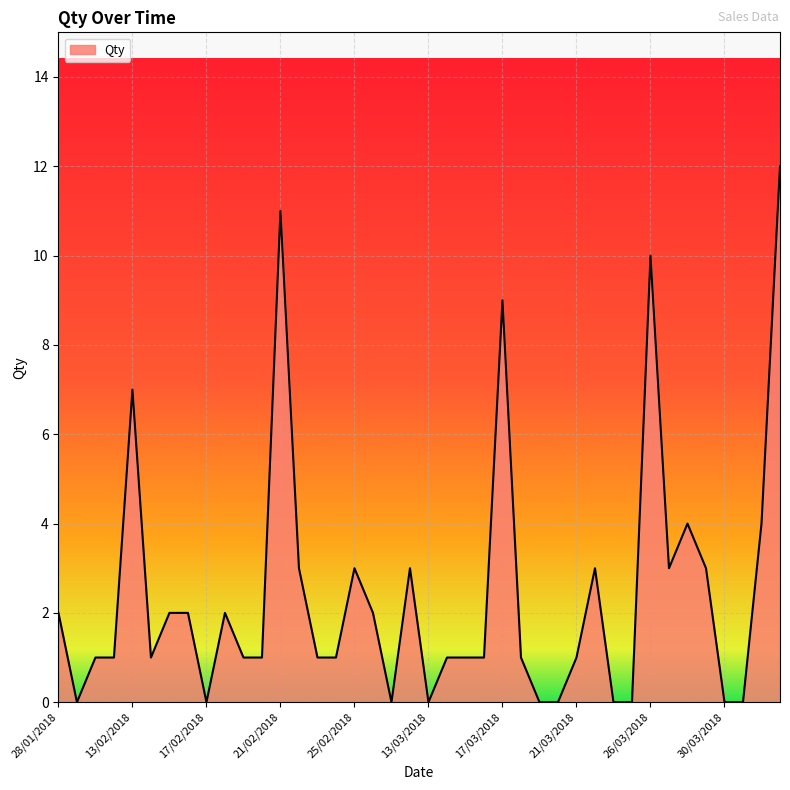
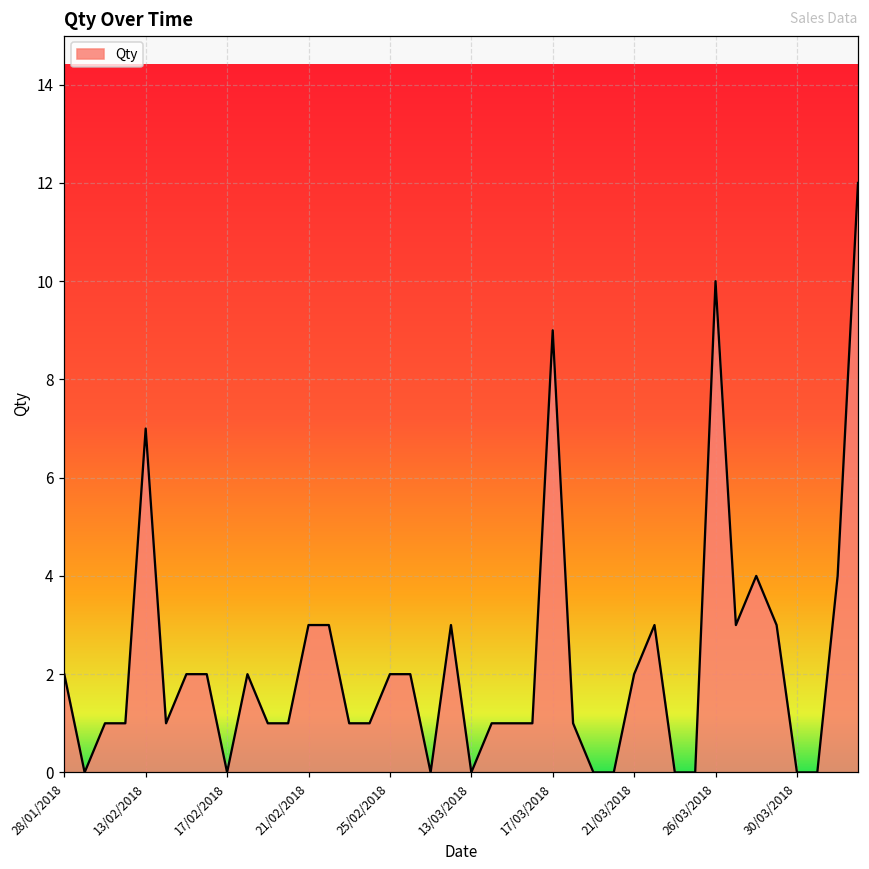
  {
    "28/01/2018": 2,
    "13/02/2018": 7,
    "17/02/2018": 0,
-   "21/02/2018": 11,
-   "25/02/2018": 3,
+   "21/02/2018": 3,
+   "25/02/2018": 2,
    "13/03/2018": 0,
    "17/03/2018": 9,
-   "21/03/2018": 1,
+   "21/03/2018": 2,
    "26/03/2018": 10,
    "30/03/2018": 0
  }
